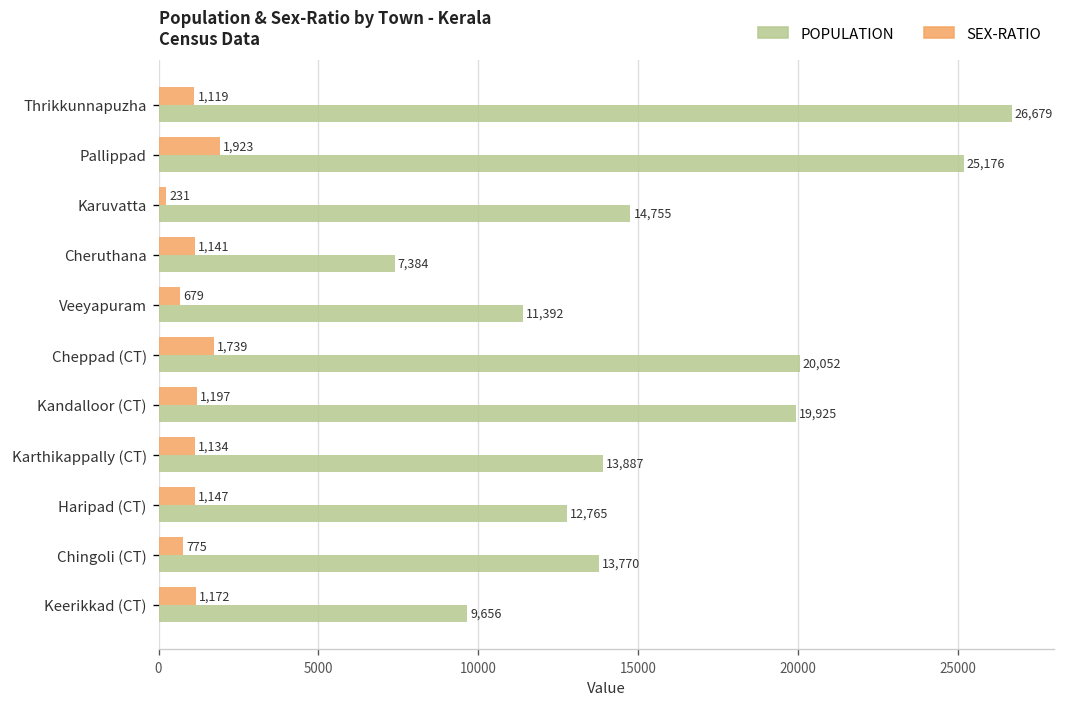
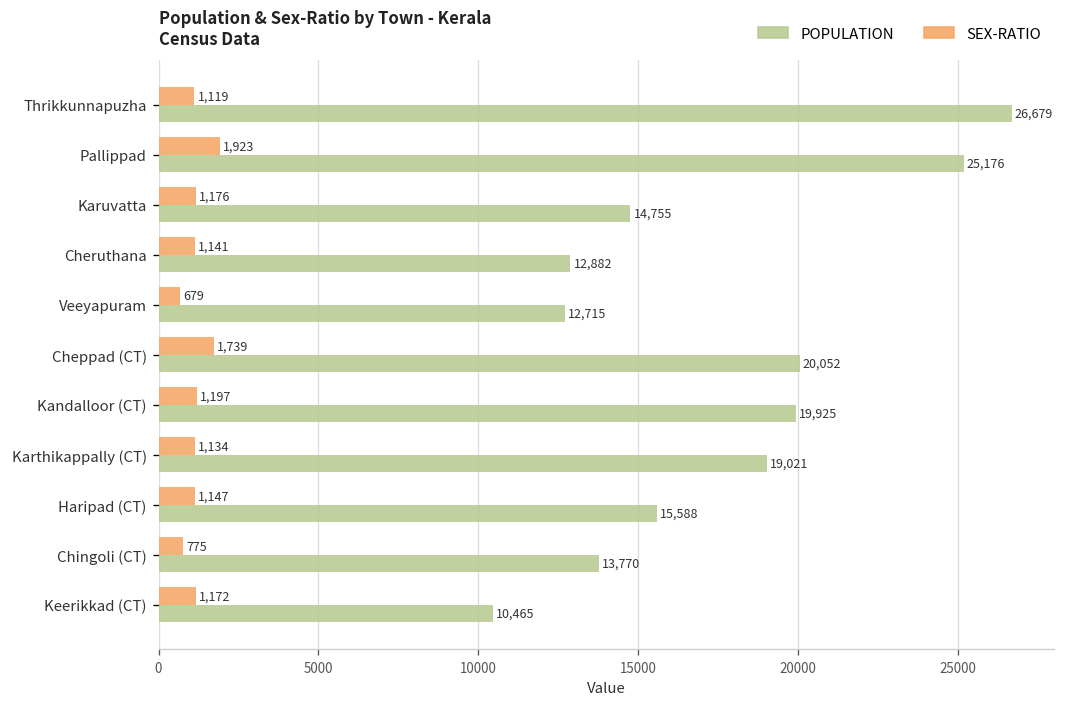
  {
    "POPULATION": {
      "Thrikkunnapuzha": "26,679",
      "Pallippad": "25,176",
      "Karuvatta": "14,755",
-     "Cheruthana": "7,384",
-     "Veeyapuram": "11,392",
+     "Cheruthana": "12,882",
+     "Veeyapuram": "12,715",
      "Cheppad (CT)": "20,052",
      "Kandalloor (CT)": "19,925",
-     "Karthikappally (CT)": "13,887",
-     "Haripad (CT)": "12,765",
+     "Karthikappally (CT)": "19,021",
+     "Haripad (CT)": "15,588",
      "Chingoli (CT)": "13,770",
-     "Keerikkad (CT)": "9,656"
+     "Keerikkad (CT)": "10,465"
    },
    "SEX-RATIO": {
      "Thrikkunnapuzha": "1,119",
      "Pallippad": "1,923",
-     "Karuvatta": "231",
+     "Karuvatta": "1,176",
      "Cheruthana": "1,141",
      "Veeyapuram": "679",
      "Cheppad (CT)": "1,739",
      "Kandalloor (CT)": "1,197",
      "Karthikappally (CT)": "1,134",
      "Haripad (CT)": "1,147",
      "Chingoli (CT)": "775",
      "Keerikkad (CT)": "1,172"
    }
  }
